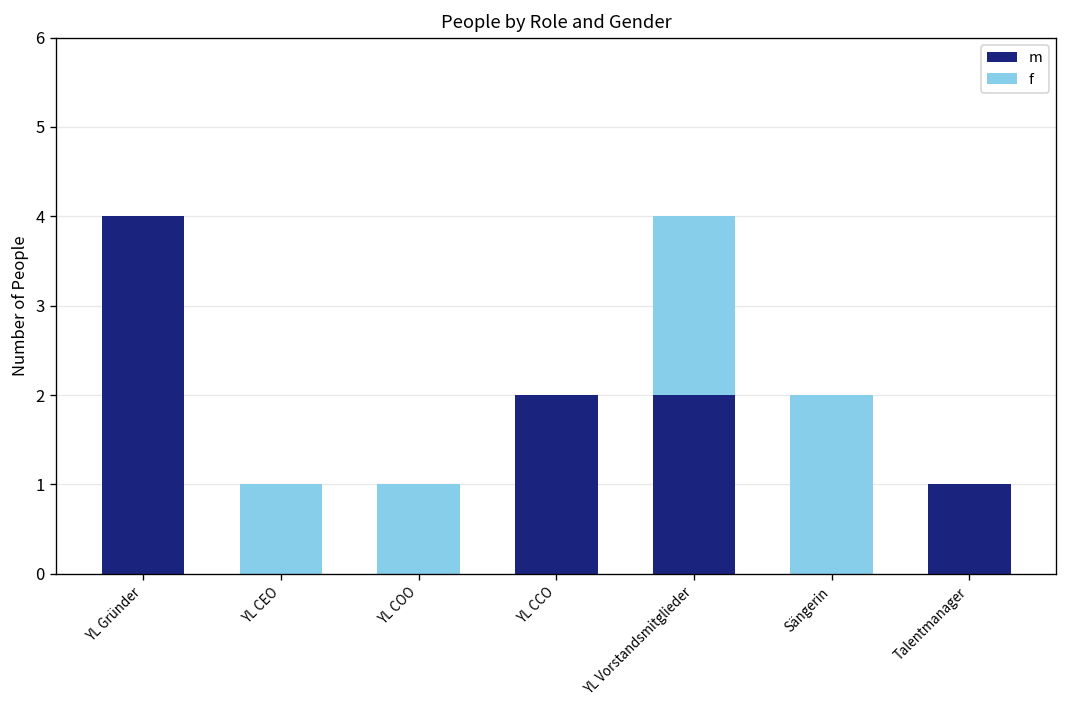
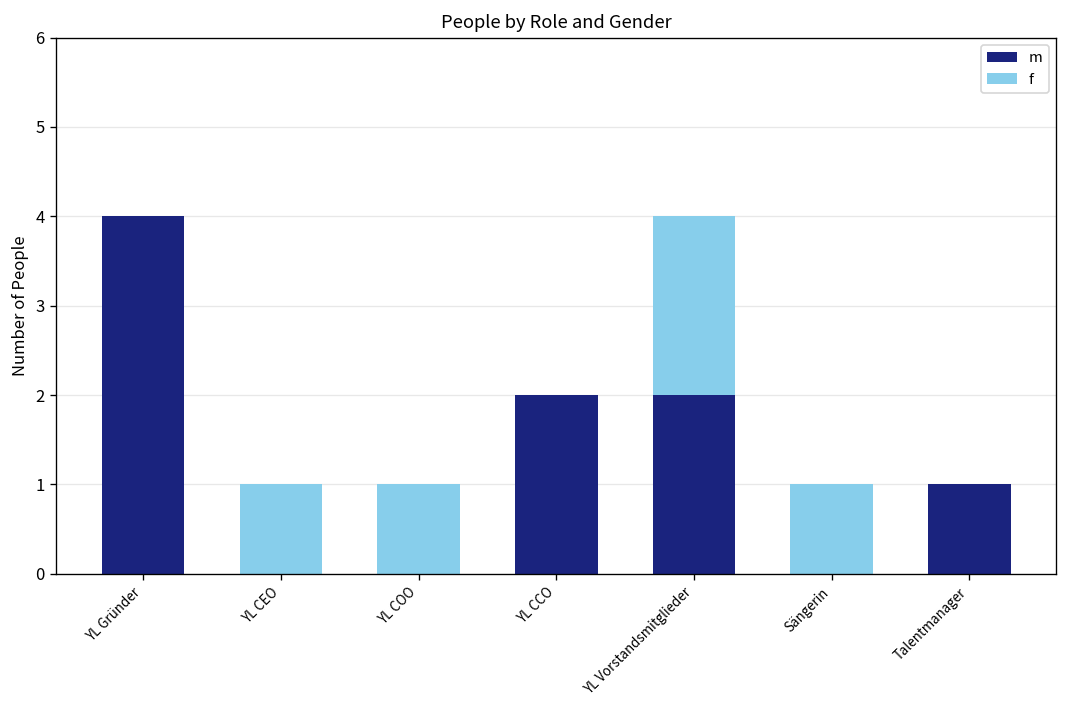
  {
    "m": {
      "YL Gründer": 4,
      "YL CEO": 0,
      "YL COO": 0,
      "YL CCO": 2,
      "YL Vorstandsmitglieder": 2,
      "Sängerin": 0,
      "Talentmanager": 1
    },
    "f": {
-     "Sängerin": 2
+     "Sängerin": 1
    }
  }
